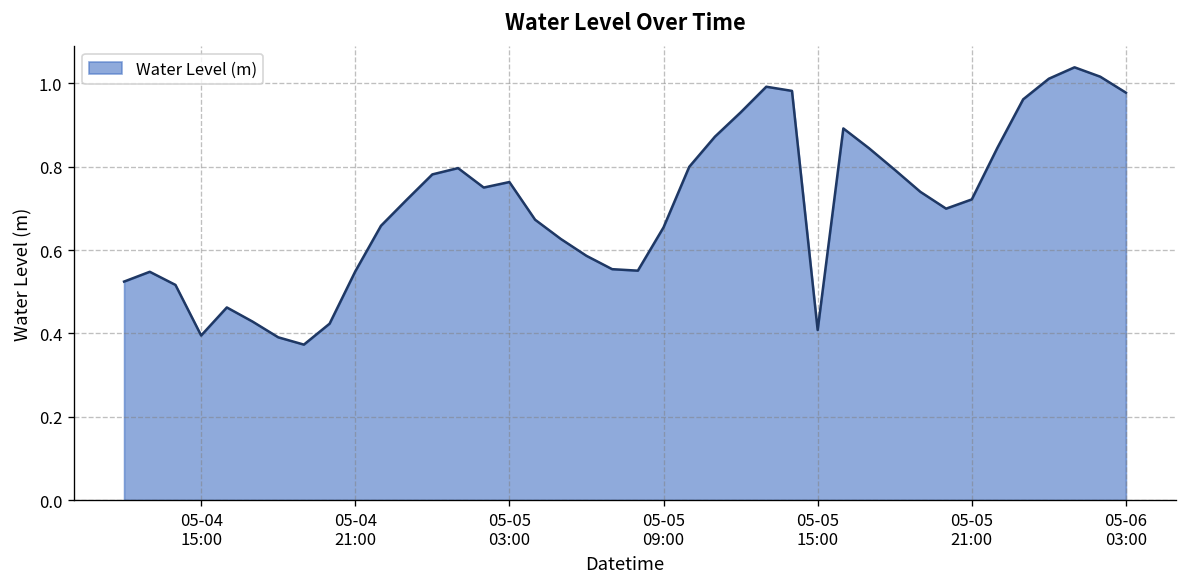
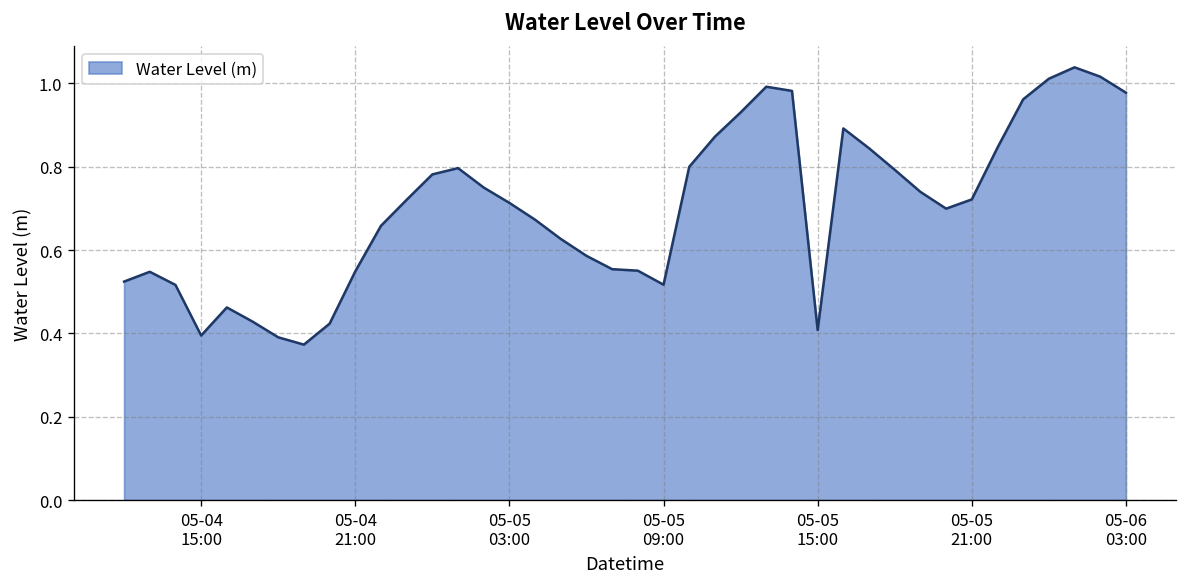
  {
    "05-04 15:00": 0.39,
    "05-04 21:00": 0.55,
-   "05-05 03:00": 0.76,
-   "05-05 09:00": 0.65,
+   "05-05 03:00": 0.71,
+   "05-05 09:00": 0.52,
    "05-05 15:00": 0.41,
    "05-05 21:00": 0.72,
    "05-06 03:00": 0.98
  }
